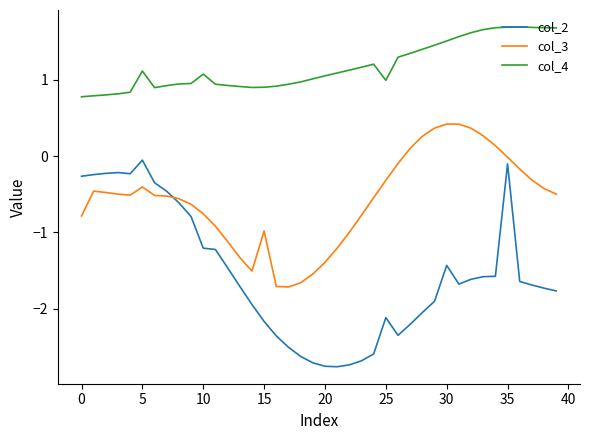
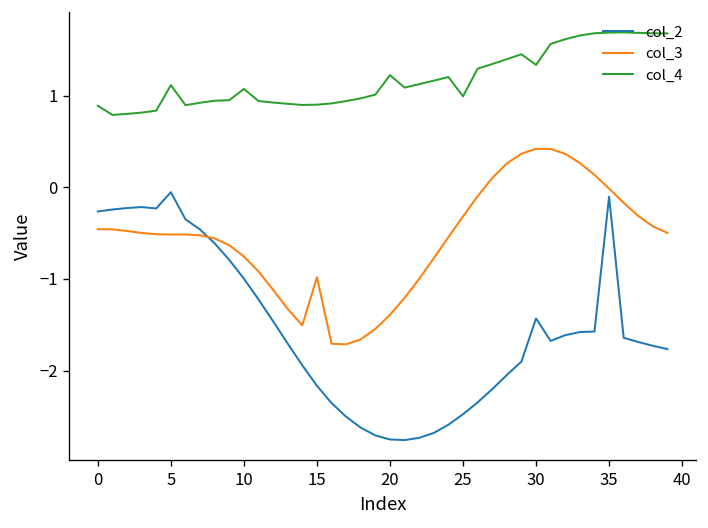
  {
    "col_2": {
      "0": -0.3,
      "5": -0.1,
-     "10": -1.2,
+     "10": -1.0,
      "15": -2.2,
      "20": -2.8,
-     "25": -2.1,
+     "25": -2.5,
      "30": -1.4,
      "35": -0.1
    },
    "col_3": {
-     "0": -0.8,
-     "5": -0.4,
+     "0": -0.5,
+     "5": -0.5,
      "10": -0.8,
      "15": -1.0,
      "20": -1.4,
      "25": -0.3,
      "30": 0.4,
      "35": 0.0
    },
    "col_4": {
-     "0": 0.8,
+     "0": 0.9,
      "5": 1.1,
      "10": 1.1,
      "15": 0.9,
-     "20": 1.0,
+     "20": 1.2,
      "25": 1.0,
-     "30": 1.5,
+     "30": 1.3,
      "35": 1.7
    }
  }
